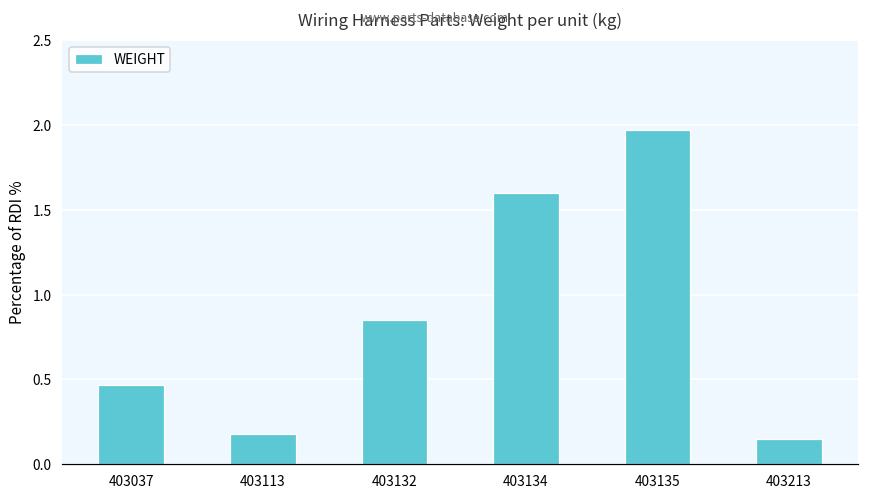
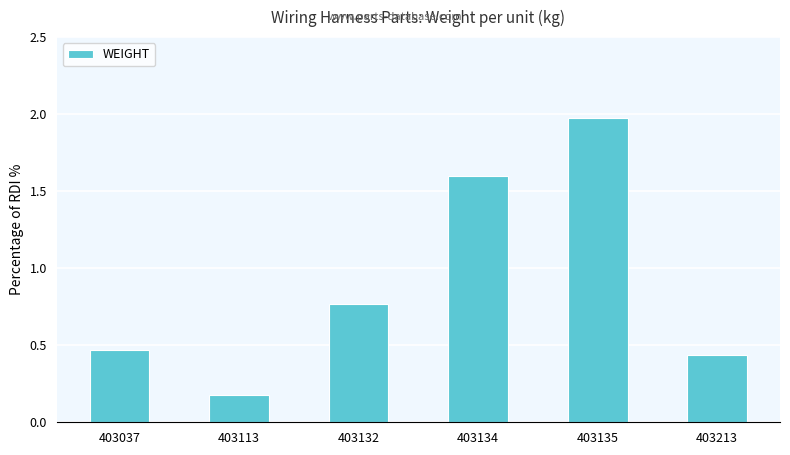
  {
    "403037": 0.47,
    "403113": 0.18,
-   "403132": 0.85,
+   "403132": 0.77,
    "403134": 1.60,
    "403135": 1.97,
-   "403213": 0.15
+   "403213": 0.44
  }
